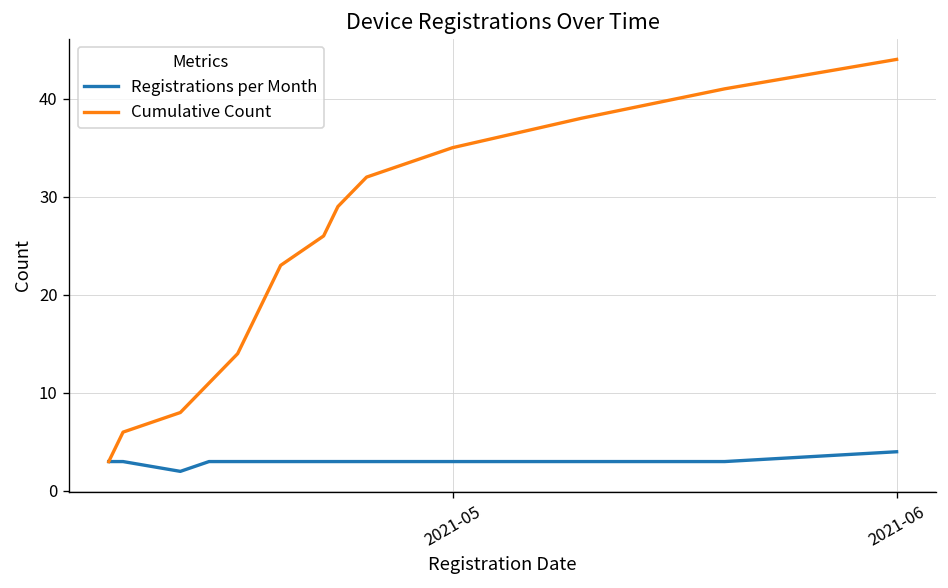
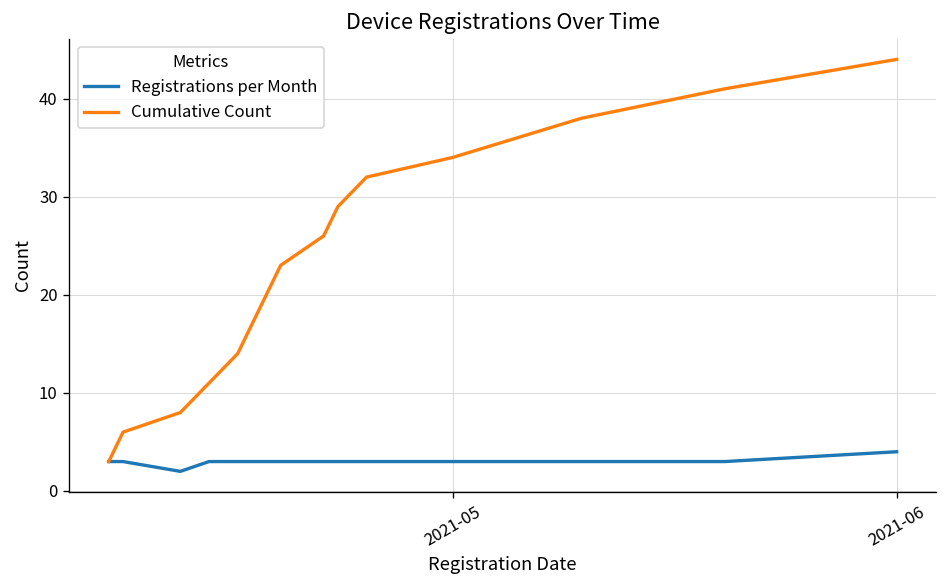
  {
    "Registrations per Month": {
      "2021-05": 3,
      "2021-06": 4
    },
    "Cumulative Count": {
-     "2021-05": 35,
+     "2021-05": 34,
      "2021-06": 44
    }
  }
